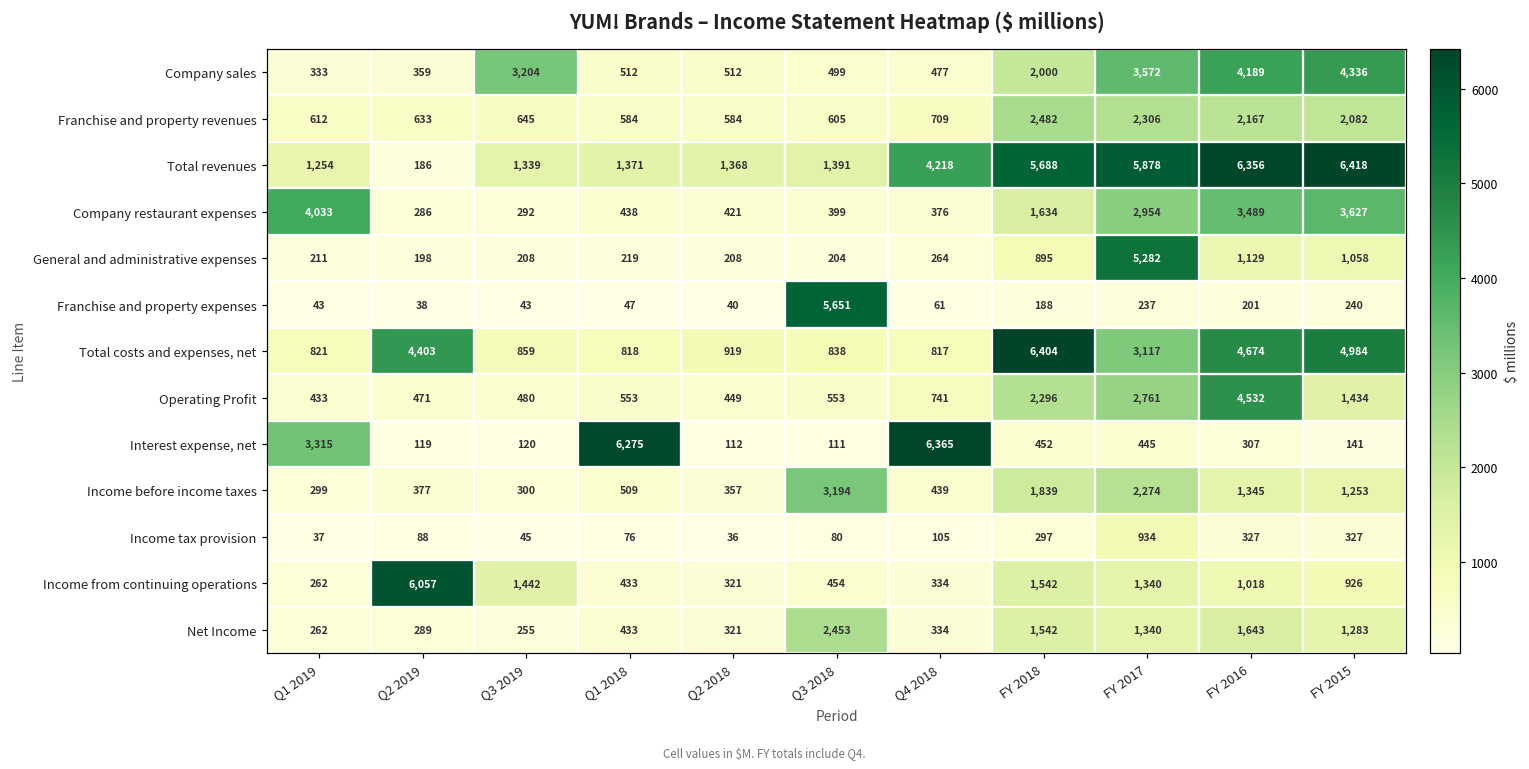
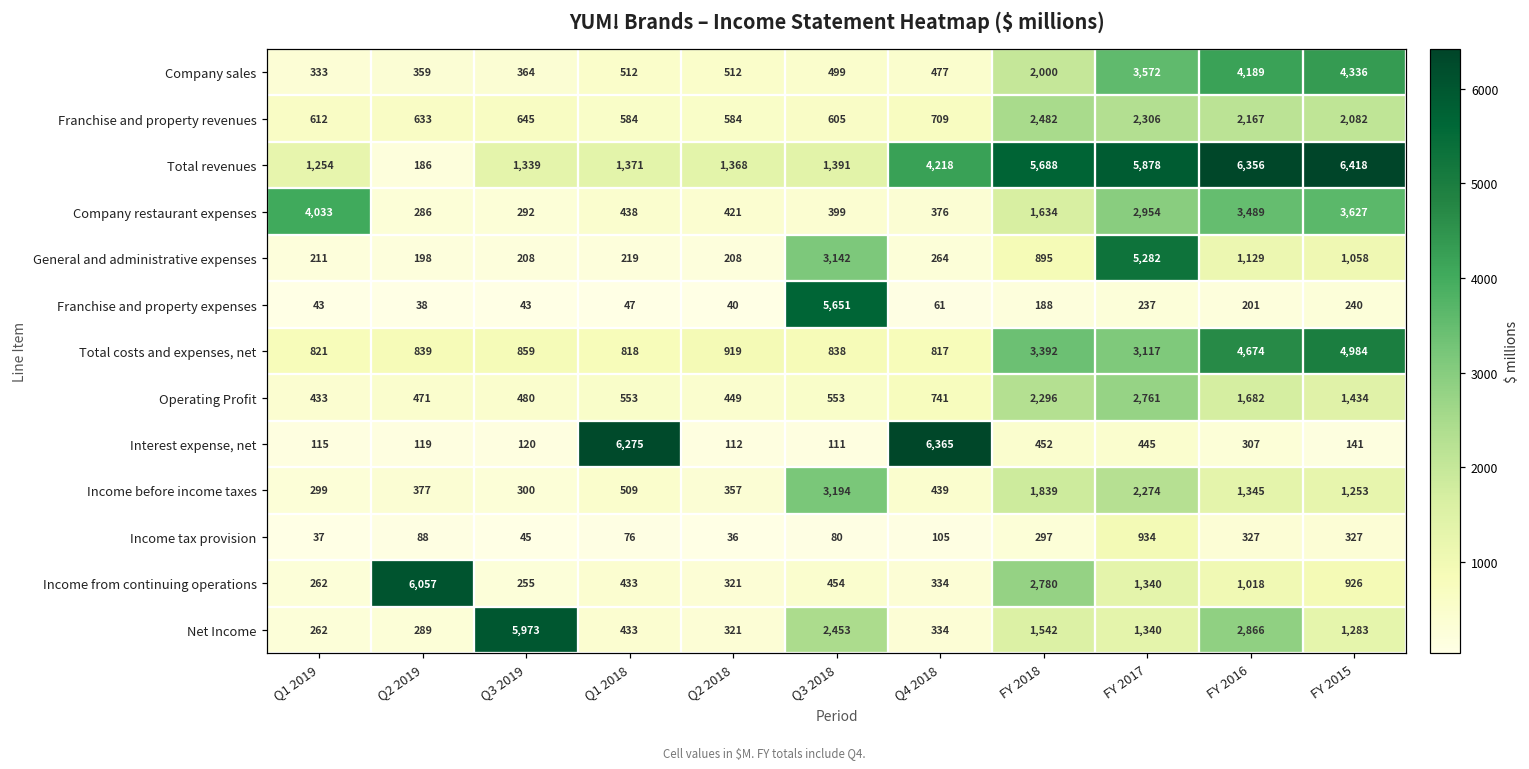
  {
    "Company sales": {
      "Q1 2019": "333",
      "Q2 2019": "359",
-     "Q3 2019": "3,204",
+     "Q3 2019": "364",
      "Q1 2018": "512",
      "Q2 2018": "512",
      "Q3 2018": "499",
      "Q4 2018": "477",
      "FY 2018": "2,000",
      "FY 2017": "3,572",
      "FY 2016": "4,189",
      "FY 2015": "4,336"
    },
    "Franchise and property revenues": {
      "Q1 2019": "612",
      "Q2 2019": "633",
      "Q3 2019": "645",
      "Q1 2018": "584",
      "Q2 2018": "584",
      "Q3 2018": "605",
      "Q4 2018": "709",
      "FY 2018": "2,482",
      "FY 2017": "2,306",
      "FY 2016": "2,167",
      "FY 2015": "2,082"
    },
    "Total revenues": {
      "Q1 2019": "1,254",
      "Q2 2019": "186",
      "Q3 2019": "1,339",
      "Q1 2018": "1,371",
      "Q2 2018": "1,368",
      "Q3 2018": "1,391",
      "Q4 2018": "4,218",
      "FY 2018": "5,688",
      "FY 2017": "5,878",
      "FY 2016": "6,356",
      "FY 2015": "6,418"
    },
    "Company restaurant expenses": {
      "Q1 2019": "4,033",
      "Q2 2019": "286",
      "Q3 2019": "292",
      "Q1 2018": "438",
      "Q2 2018": "421",
      "Q3 2018": "399",
      "Q4 2018": "376",
      "FY 2018": "1,634",
      "FY 2017": "2,954",
      "FY 2016": "3,489",
      "FY 2015": "3,627"
    },
    "General and administrative expenses": {
      "Q1 2019": "211",
      "Q2 2019": "198",
      "Q3 2019": "208",
      "Q1 2018": "219",
      "Q2 2018": "208",
-     "Q3 2018": "204",
+     "Q3 2018": "3,142",
      "Q4 2018": "264",
      "FY 2018": "895",
      "FY 2017": "5,282",
      "FY 2016": "1,129",
      "FY 2015": "1,058"
    },
    "Franchise and property expenses": {
      "Q1 2019": "43",
      "Q2 2019": "38",
      "Q3 2019": "43",
      "Q1 2018": "47",
      "Q2 2018": "40",
      "Q3 2018": "5,651",
      "Q4 2018": "61",
      "FY 2018": "188",
      "FY 2017": "237",
      "FY 2016": "201",
      "FY 2015": "240"
    },
    "Total costs and expenses, net": {
      "Q1 2019": "821",
-     "Q2 2019": "4,403",
+     "Q2 2019": "839",
      "Q3 2019": "859",
      "Q1 2018": "818",
      "Q2 2018": "919",
      "Q3 2018": "838",
      "Q4 2018": "817",
-     "FY 2018": "6,404",
+     "FY 2018": "3,392",
      "FY 2017": "3,117",
      "FY 2016": "4,674",
      "FY 2015": "4,984"
    },
    "Operating Profit": {
      "Q1 2019": "433",
      "Q2 2019": "471",
      "Q3 2019": "480",
      "Q1 2018": "553",
      "Q2 2018": "449",
      "Q3 2018": "553",
      "Q4 2018": "741",
      "FY 2018": "2,296",
      "FY 2017": "2,761",
-     "FY 2016": "4,532",
+     "FY 2016": "1,682",
      "FY 2015": "1,434"
    },
    "Interest expense, net": {
-     "Q1 2019": "3,315",
+     "Q1 2019": "115",
      "Q2 2019": "119",
      "Q3 2019": "120",
      "Q1 2018": "6,275",
      "Q2 2018": "112",
      "Q3 2018": "111",
      "Q4 2018": "6,365",
      "FY 2018": "452",
      "FY 2017": "445",
      "FY 2016": "307",
      "FY 2015": "141"
    },
    "Income before income taxes": {
      "Q1 2019": "299",
      "Q2 2019": "377",
      "Q3 2019": "300",
      "Q1 2018": "509",
      "Q2 2018": "357",
      "Q3 2018": "3,194",
      "Q4 2018": "439",
      "FY 2018": "1,839",
      "FY 2017": "2,274",
      "FY 2016": "1,345",
      "FY 2015": "1,253"
    },
    "Income tax provision": {
      "Q1 2019": "37",
      "Q2 2019": "88",
      "Q3 2019": "45",
      "Q1 2018": "76",
      "Q2 2018": "36",
      "Q3 2018": "80",
      "Q4 2018": "105",
      "FY 2018": "297",
      "FY 2017": "934",
      "FY 2016": "327",
      "FY 2015": "327"
    },
    "Income from continuing operations": {
      "Q1 2019": "262",
      "Q2 2019": "6,057",
-     "Q3 2019": "1,442",
+     "Q3 2019": "255",
      "Q1 2018": "433",
      "Q2 2018": "321",
      "Q3 2018": "454",
      "Q4 2018": "334",
-     "FY 2018": "1,542",
+     "FY 2018": "2,780",
      "FY 2017": "1,340",
      "FY 2016": "1,018",
      "FY 2015": "926"
    },
    "Net Income": {
      "Q1 2019": "262",
      "Q2 2019": "289",
-     "Q3 2019": "255",
+     "Q3 2019": "5,973",
      "Q1 2018": "433",
      "Q2 2018": "321",
      "Q3 2018": "2,453",
      "Q4 2018": "334",
      "FY 2018": "1,542",
      "FY 2017": "1,340",
-     "FY 2016": "1,643",
+     "FY 2016": "2,866",
      "FY 2015": "1,283"
    }
  }
